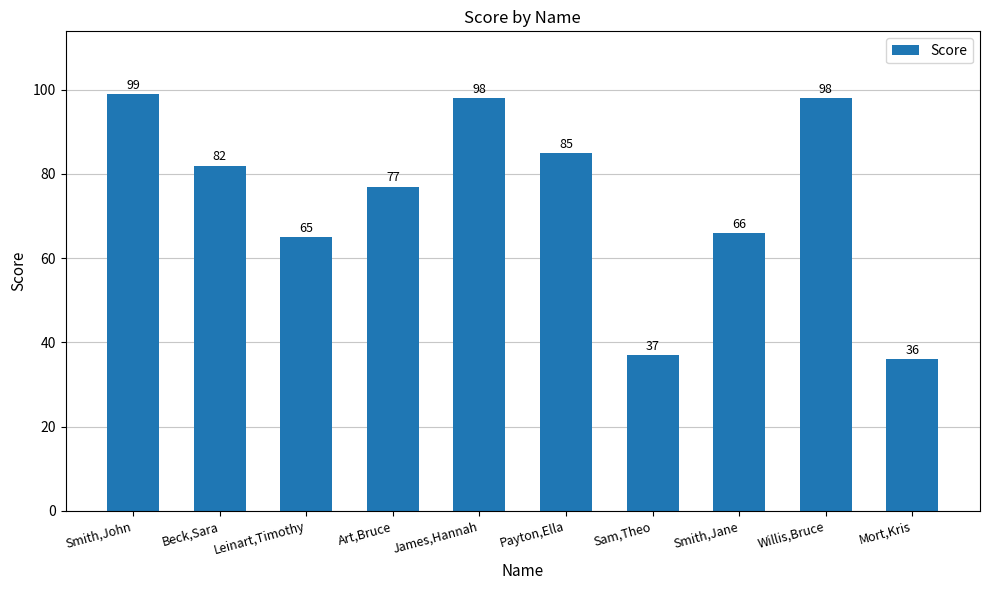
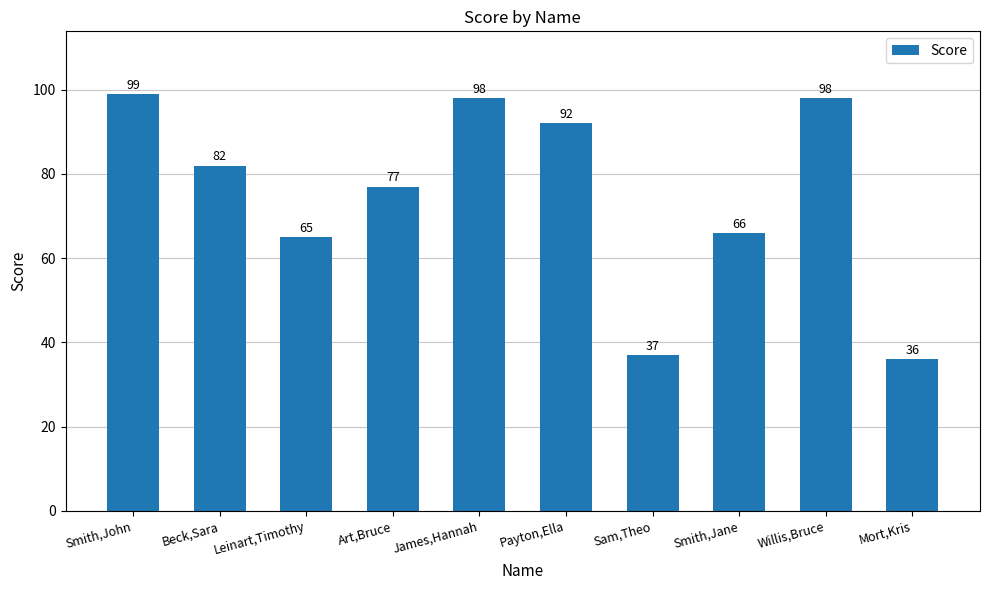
  {
    "Smith,John": 99,
    "Beck,Sara": 82,
    "Leinart,Timothy": 65,
    "Art,Bruce": 77,
    "James,Hannah": 98,
-   "Payton,Ella": 85,
+   "Payton,Ella": 92,
    "Sam,Theo": 37,
    "Smith,Jane": 66,
    "Willis,Bruce": 98,
    "Mort,Kris": 36
  }
